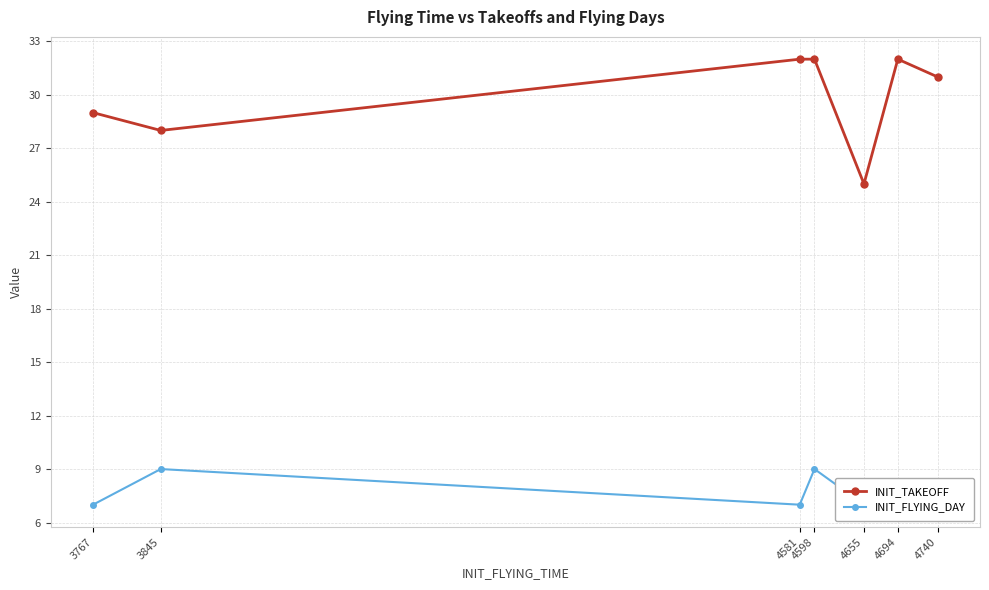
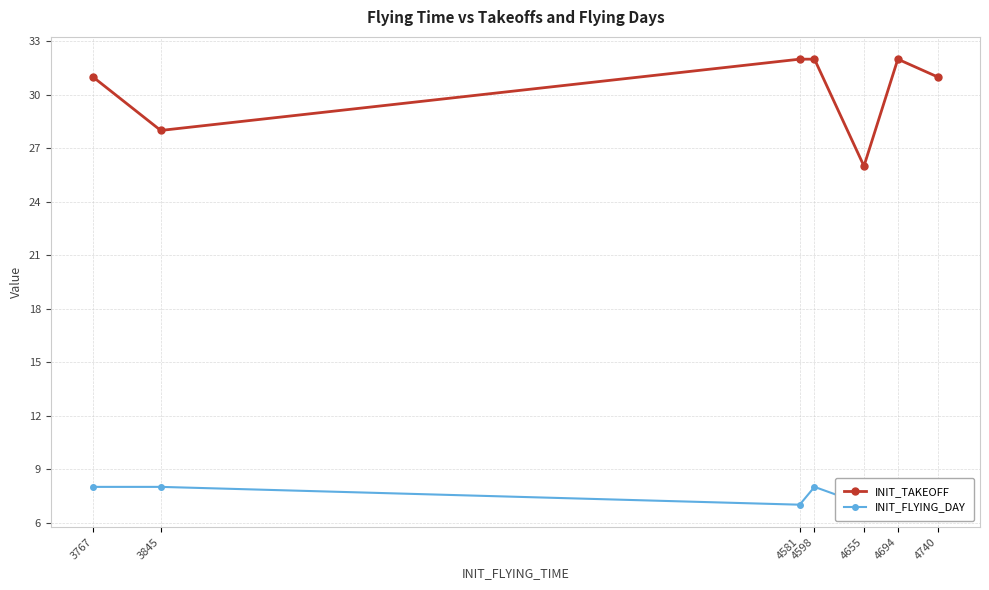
  {
    "INIT_TAKEOFF": {
-     "3767": 29,
+     "3767": 31,
      "3845": 28,
      "4581": 32,
      "4598": 32,
-     "4655": 25,
+     "4655": 26,
      "4694": 32,
      "4740": 31
    },
    "INIT_FLYING_DAY": {
-     "3767": 7,
-     "3845": 9,
+     "3767": 8,
+     "3845": 8,
      "4581": 7,
-     "4598": 9
+     "4598": 8
    }
  }
